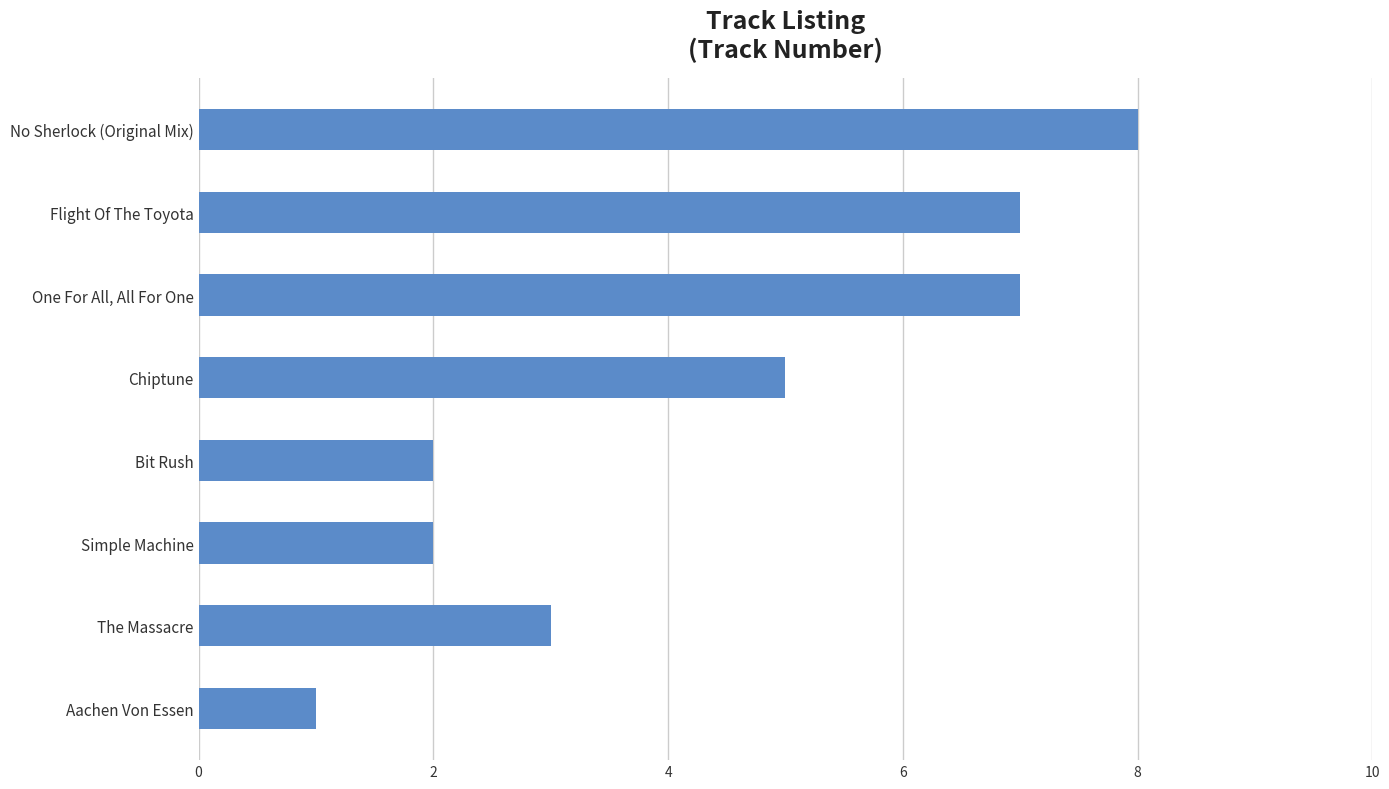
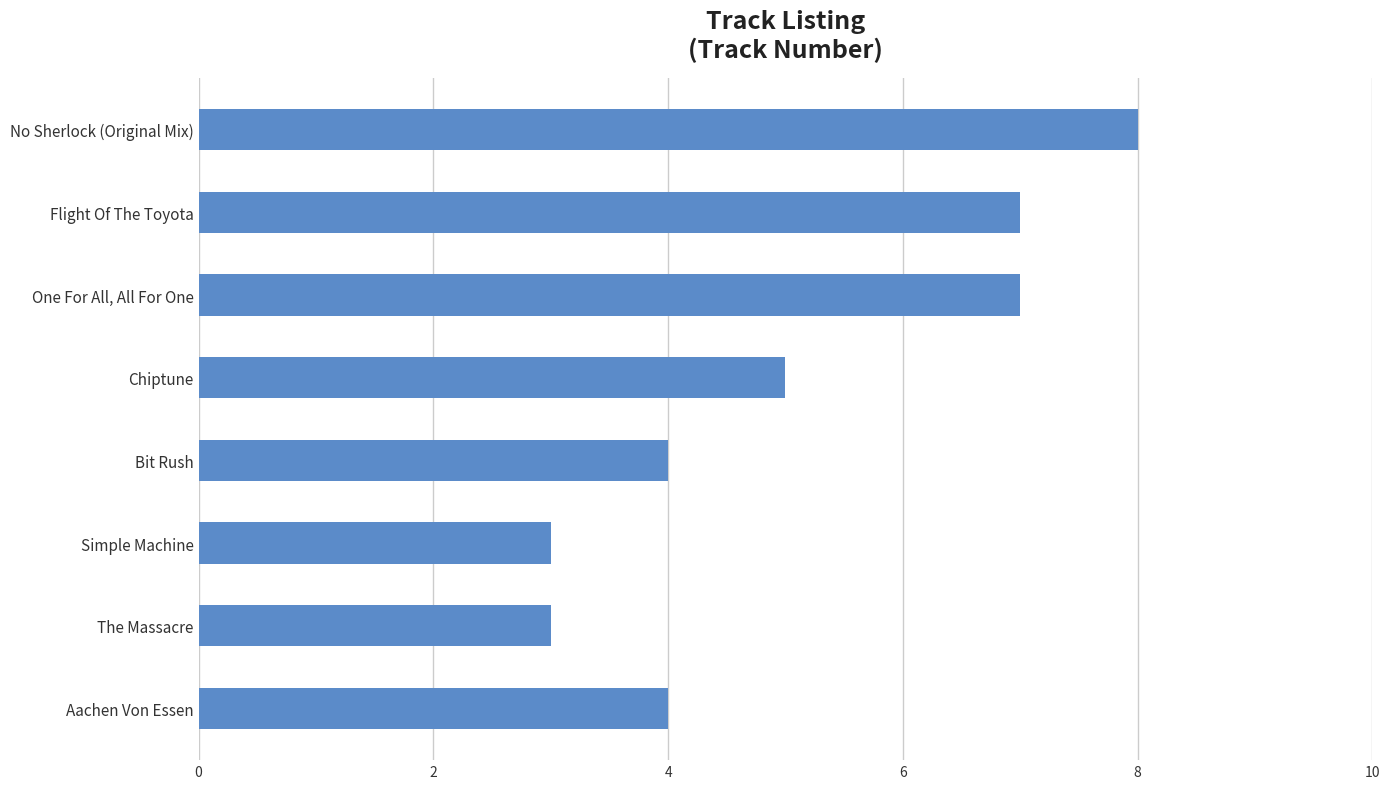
  {
    "No Sherlock (Original Mix)": 8,
    "Flight Of The Toyota": 7,
    "One For All, All For One": 7,
    "Chiptune": 5,
-   "Bit Rush": 2,
-   "Simple Machine": 2,
+   "Bit Rush": 4,
+   "Simple Machine": 3,
    "The Massacre": 3,
-   "Aachen Von Essen": 1
+   "Aachen Von Essen": 4
  }
